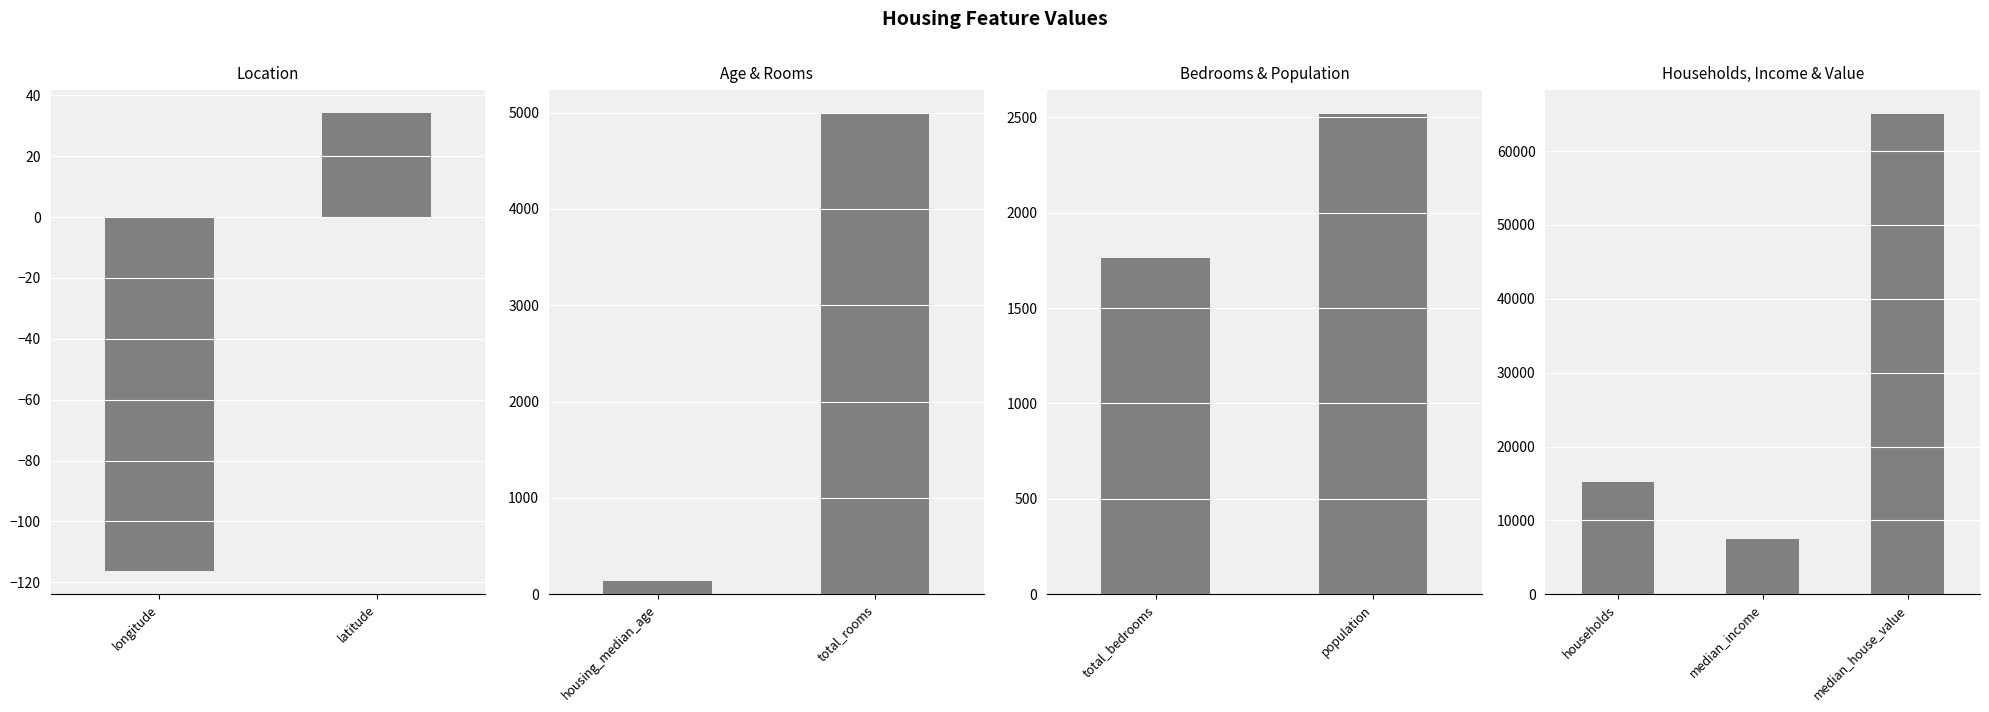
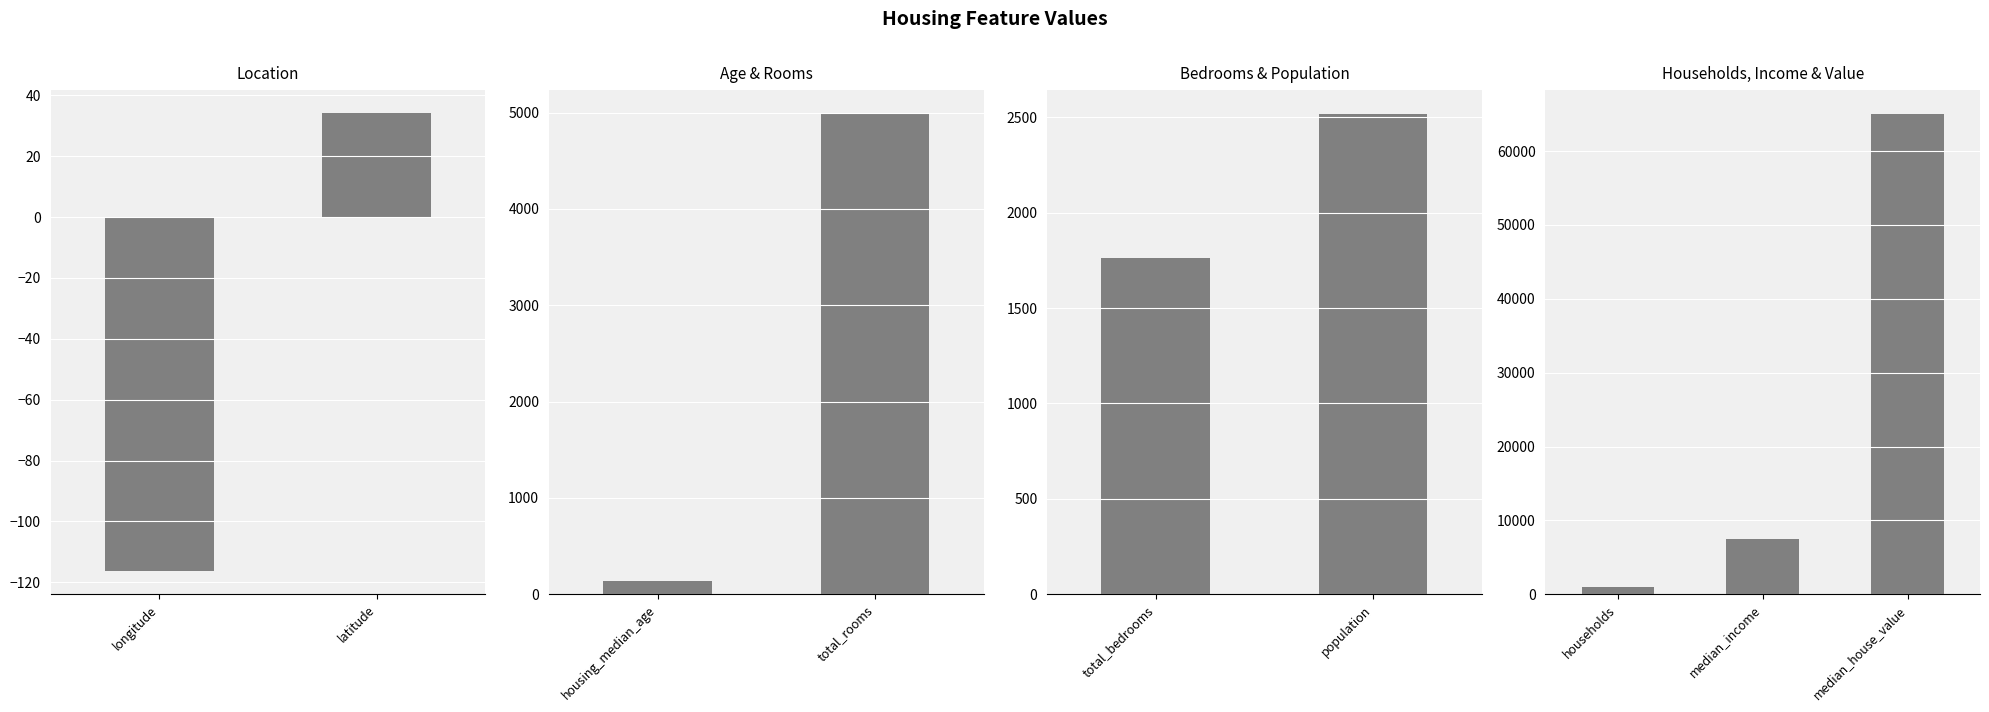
  {
    "Location": {
      "longitude": -116,
      "latitude": 34
    },
    "Age & Rooms": {
      "housing_median_age": 100,
      "total_rooms": 5000
    },
    "Bedrooms & Population": {
      "total_bedrooms": 1760,
      "population": 2520
    },
    "Households, Income & Value": {
-     "households": 15000,
+     "households": 1000,
      "median_income": 8000,
      "median_house_value": 65000
    }
  }
